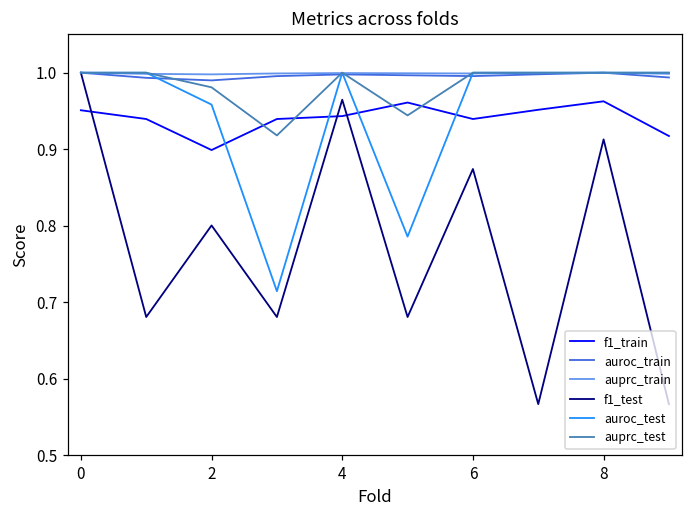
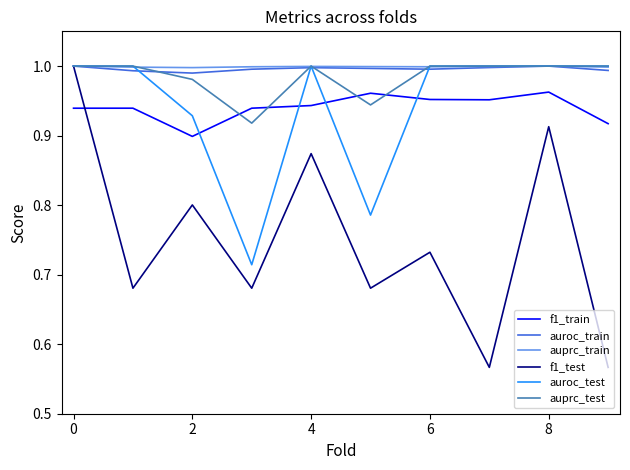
  {
    "f1_train": {
-     "0": 0.95,
+     "0": 0.94,
      "2": 0.90,
      "4": 0.94,
-     "6": 0.94,
+     "6": 0.95,
      "8": 0.96
    },
    "f1_test": {
      "2": 0.80,
-     "4": 0.96,
-     "6": 0.87,
+     "4": 0.87,
+     "6": 0.73,
      "8": 0.91
    },
    "auroc_test": {
-     "2": 0.96
+     "2": 0.93
    }
  }
